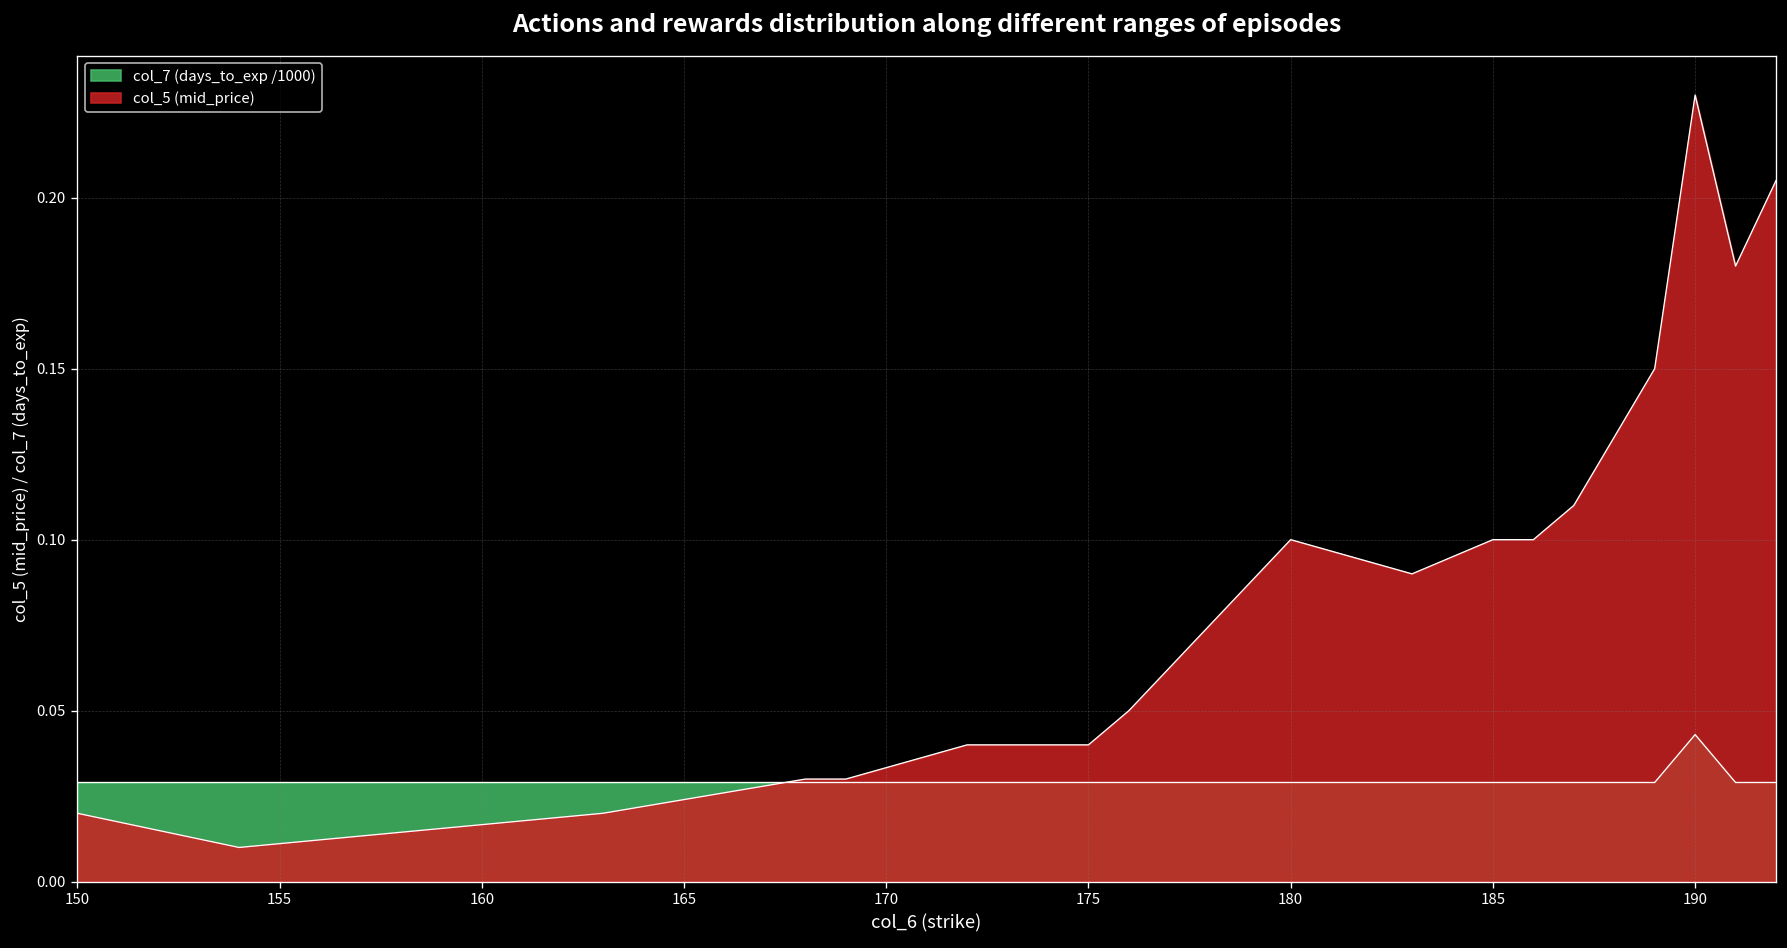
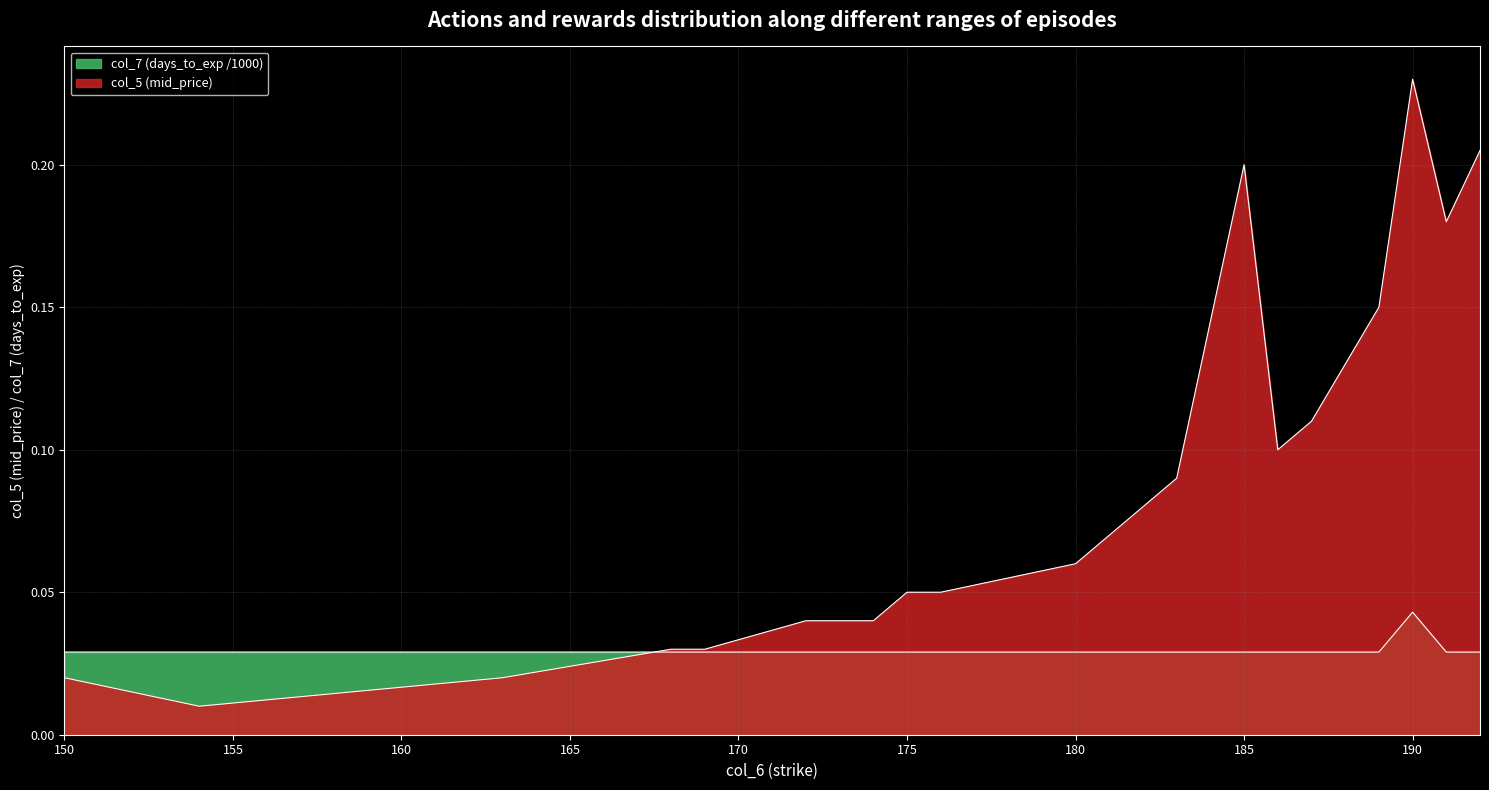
  {
    "col_7 (days_to_exp /1000)": {
      "150": 0.029,
      "175": 0.029,
      "180": 0.029,
      "185": 0.029,
      "190": 0.043
    },
    "col_5 (mid_price)": {
      "150": 0.02,
-     "175": 0.04,
-     "180": 0.10,
-     "185": 0.1,
+     "175": 0.05,
+     "180": 0.06,
+     "185": 0.2,
      "190": 0.23
    }
  }
